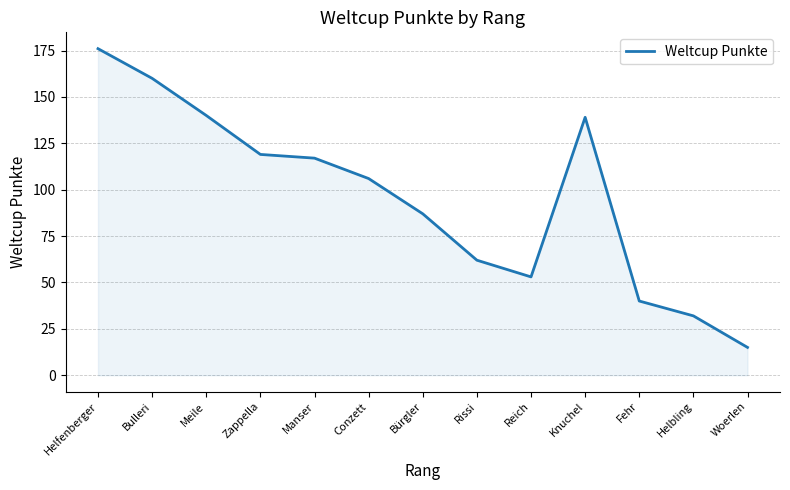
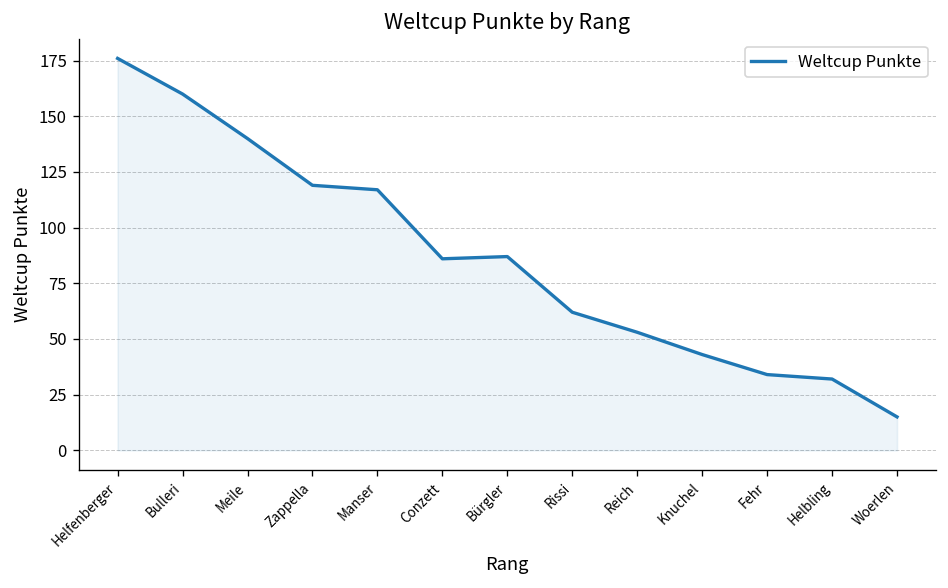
  {
    "Helfenberger": 176,
    "Bulleri": 160,
    "Meile": 140,
    "Zappella": 119,
    "Manser": 117,
-   "Conzett": 106,
+   "Conzett": 86,
    "Bürgler": 87,
    "Rissi": 62,
    "Reich": 53,
-   "Knuchel": 139,
-   "Fehr": 40,
+   "Knuchel": 43,
+   "Fehr": 34,
    "Helbling": 32,
    "Woerlen": 15
  }
